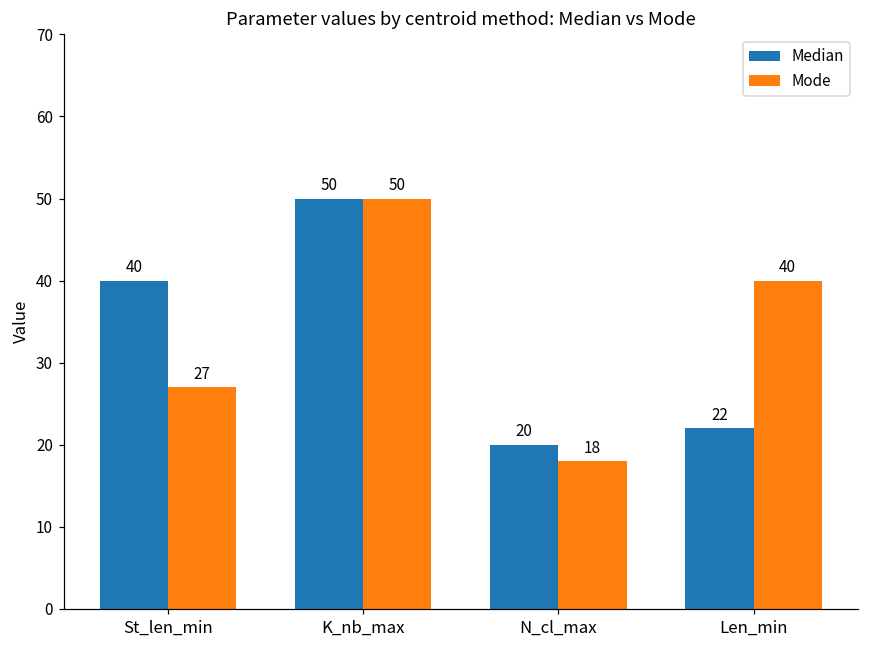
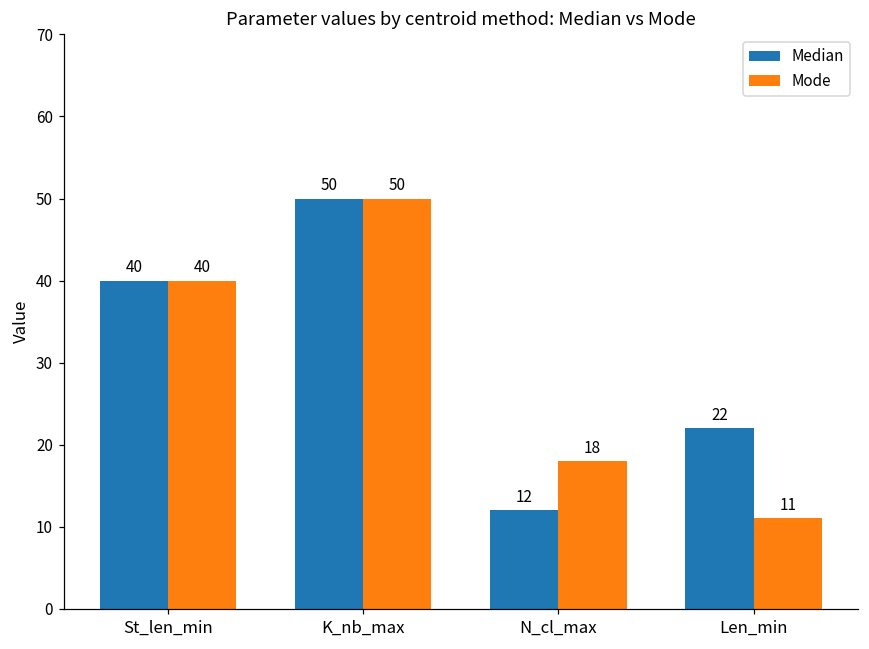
  {
    "Median": {
      "St_len_min": 40,
      "K_nb_max": 50,
-     "N_cl_max": 20,
+     "N_cl_max": 12,
      "Len_min": 22
    },
    "Mode": {
-     "St_len_min": 27,
+     "St_len_min": 40,
      "K_nb_max": 50,
      "N_cl_max": 18,
-     "Len_min": 40
+     "Len_min": 11
    }
  }
